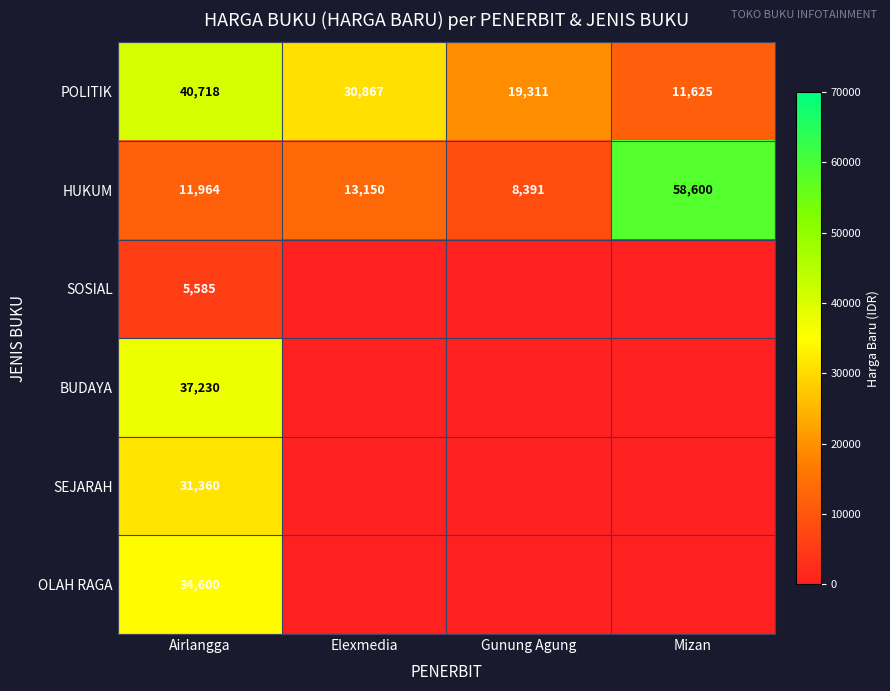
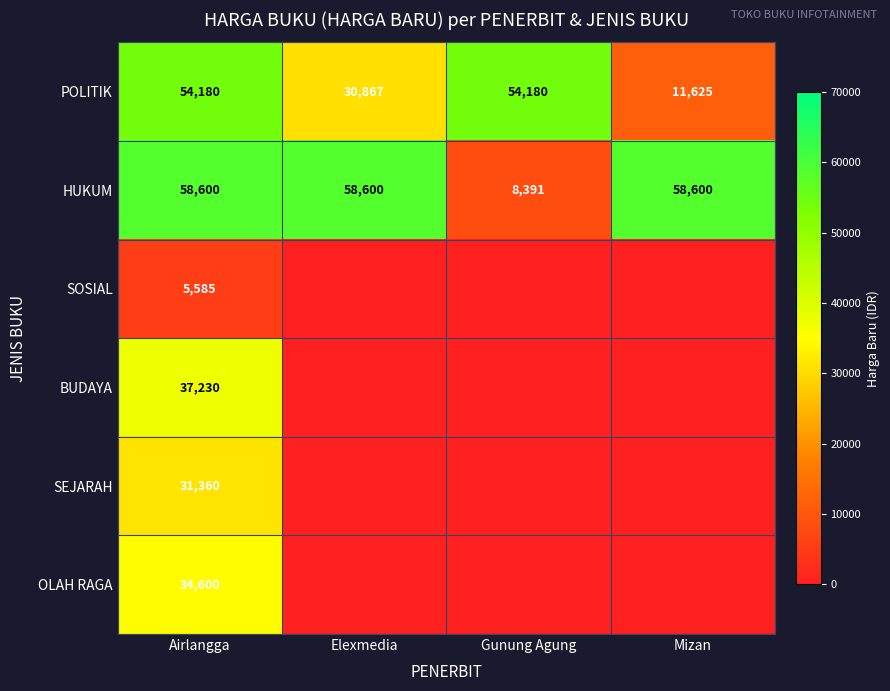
  {
    "POLITIK": {
-     "Airlangga": "40,718",
+     "Airlangga": "54,180",
      "Elexmedia": "30,867",
-     "Gunung Agung": "19,311",
+     "Gunung Agung": "54,180",
      "Mizan": "11,625"
    },
    "HUKUM": {
-     "Airlangga": "11,964",
-     "Elexmedia": "13,150",
+     "Airlangga": "58,600",
+     "Elexmedia": "58,600",
      "Gunung Agung": "8,391",
      "Mizan": "58,600"
    },
    "SOSIAL": {
      "Airlangga": "5,585"
    },
    "BUDAYA": {
      "Airlangga": "37,230"
    },
    "SEJARAH": {
      "Airlangga": "31,360"
    },
    "OLAH RAGA": {
      "Airlangga": "34,600"
    }
  }
